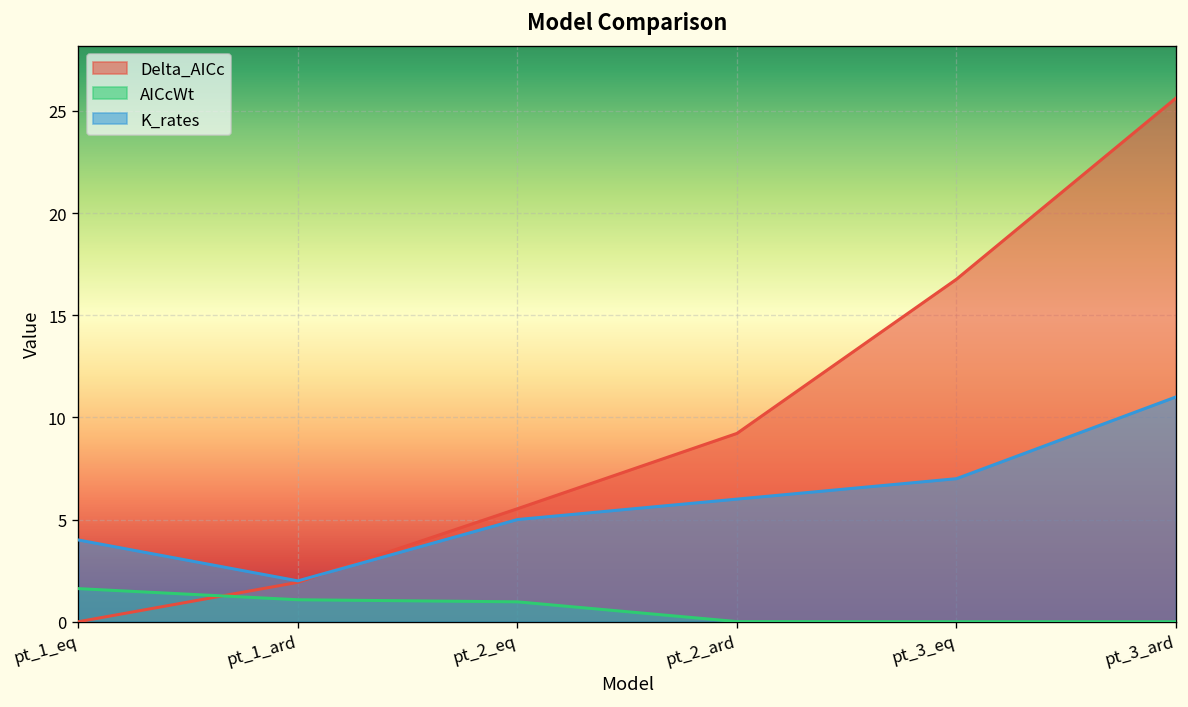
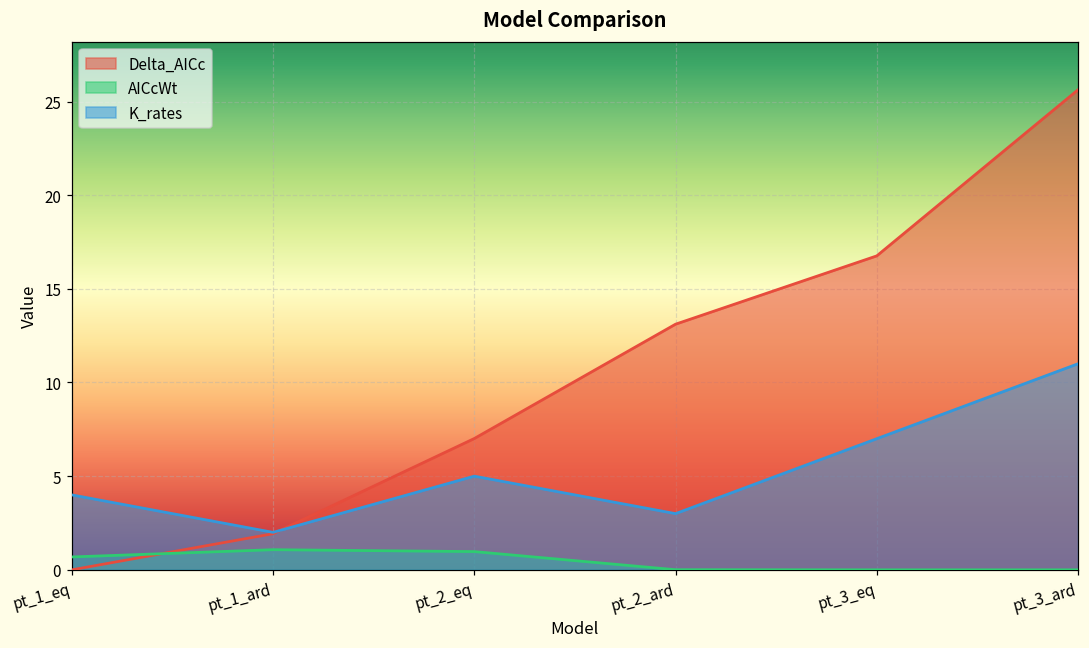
  {
    "Delta_AICc": {
      "pt_1_eq": 0.0,
-     "pt_2_eq": 5.5,
-     "pt_2_ard": 9.2,
+     "pt_2_eq": 7.0,
+     "pt_2_ard": 13.1,
      "pt_3_eq": 16.8,
      "pt_3_ard": 25.6
    },
    "AICcWt": {
-     "pt_1_eq": 1.6,
+     "pt_1_eq": 0.7,
      "pt_1_ard": 1.1,
      "pt_2_eq": 1.0,
      "pt_2_ard": 0.0,
      "pt_3_eq": 0.0,
      "pt_3_ard": 0.0
    },
    "K_rates": {
      "pt_1_eq": 4,
      "pt_2_eq": 5,
-     "pt_2_ard": 6,
+     "pt_2_ard": 3,
      "pt_3_eq": 7,
      "pt_3_ard": 11
    }
  }
